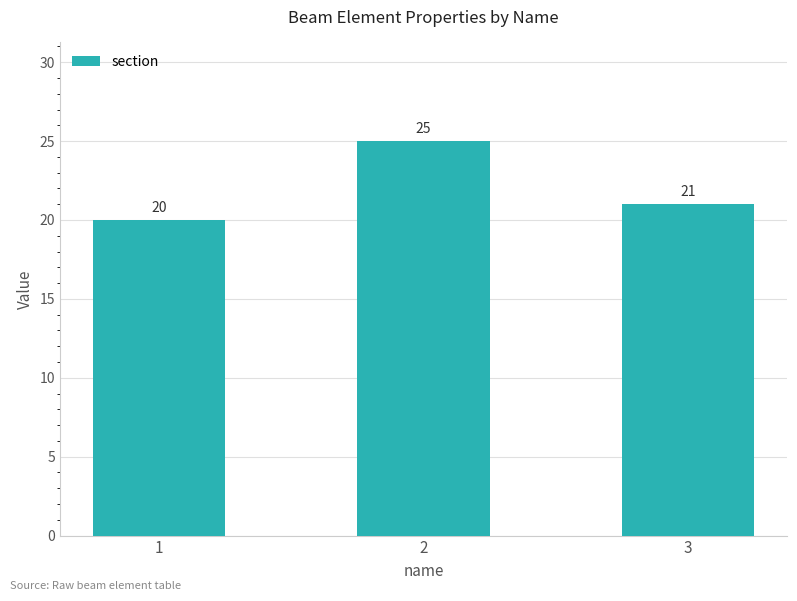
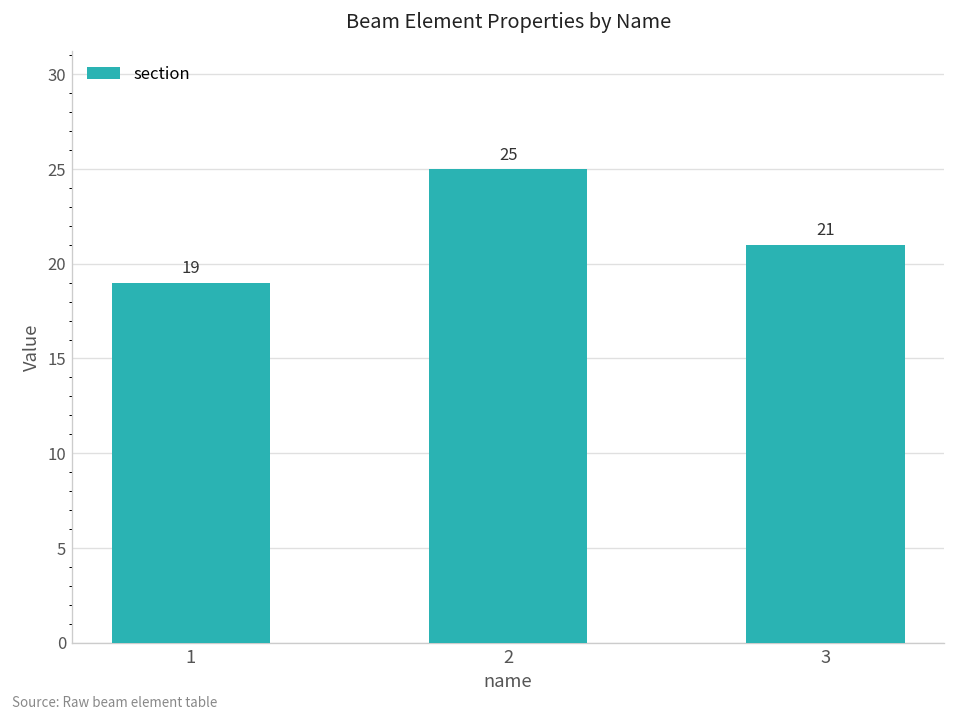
  {
-   "1": 20,
+   "1": 19,
    "2": 25,
    "3": 21
  }
